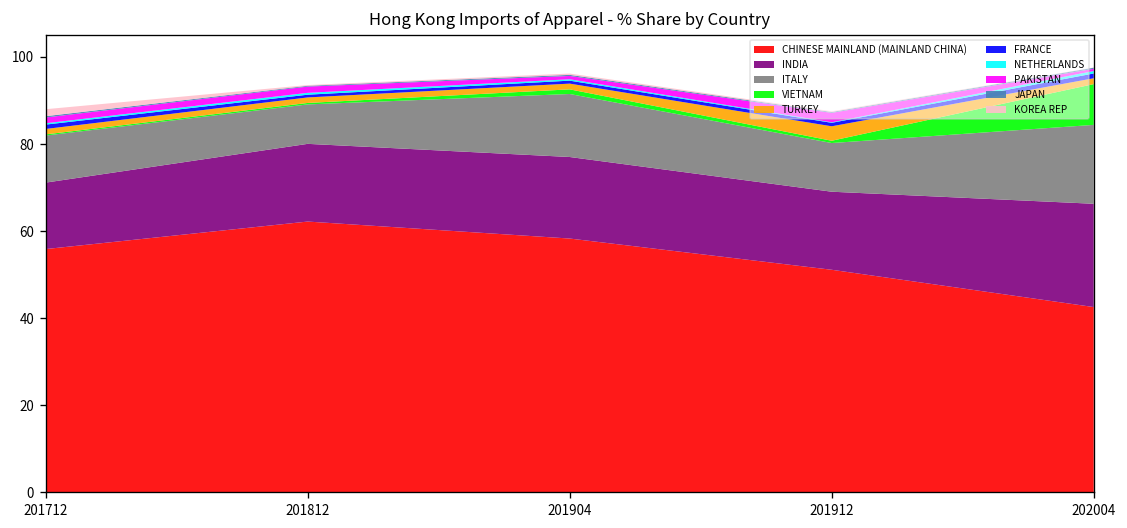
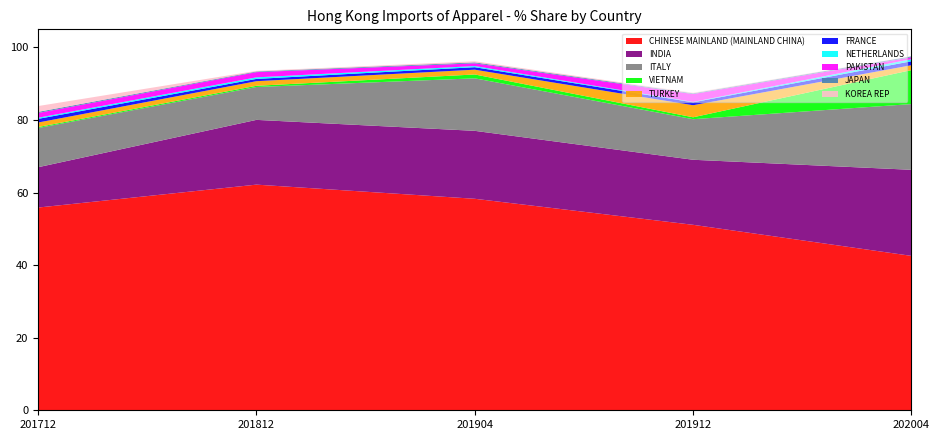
  {
    "CHINESE MAINLAND (MAINLAND CHINA)": {
      "201712": 56,
      "201812": 62,
      "201904": 58,
      "201912": 51,
      "202004": 43
    },
    "INDIA": {
-     "201712": 15,
+     "201712": 11,
      "201812": 18,
      "201904": 19,
      "201912": 18,
      "202004": 24
    },
    "ITALY": {
      "201904": 14,
      "202004": 18
    },
    "VIETNAM": {
      "201904": 1,
      "202004": 9
    },
    "TURKEY": {
      "201712": 1,
      "201912": 3,
      "202004": 1
    },
    "KOREA REP": {
      "201712": 2
    }
  }
